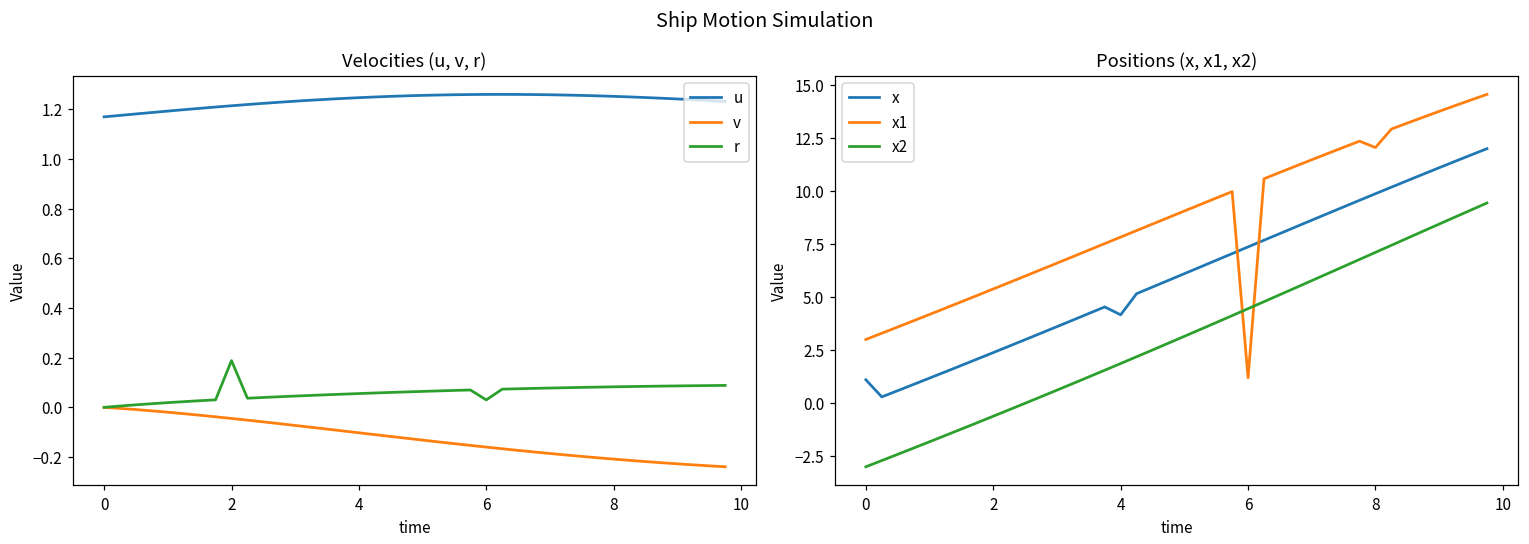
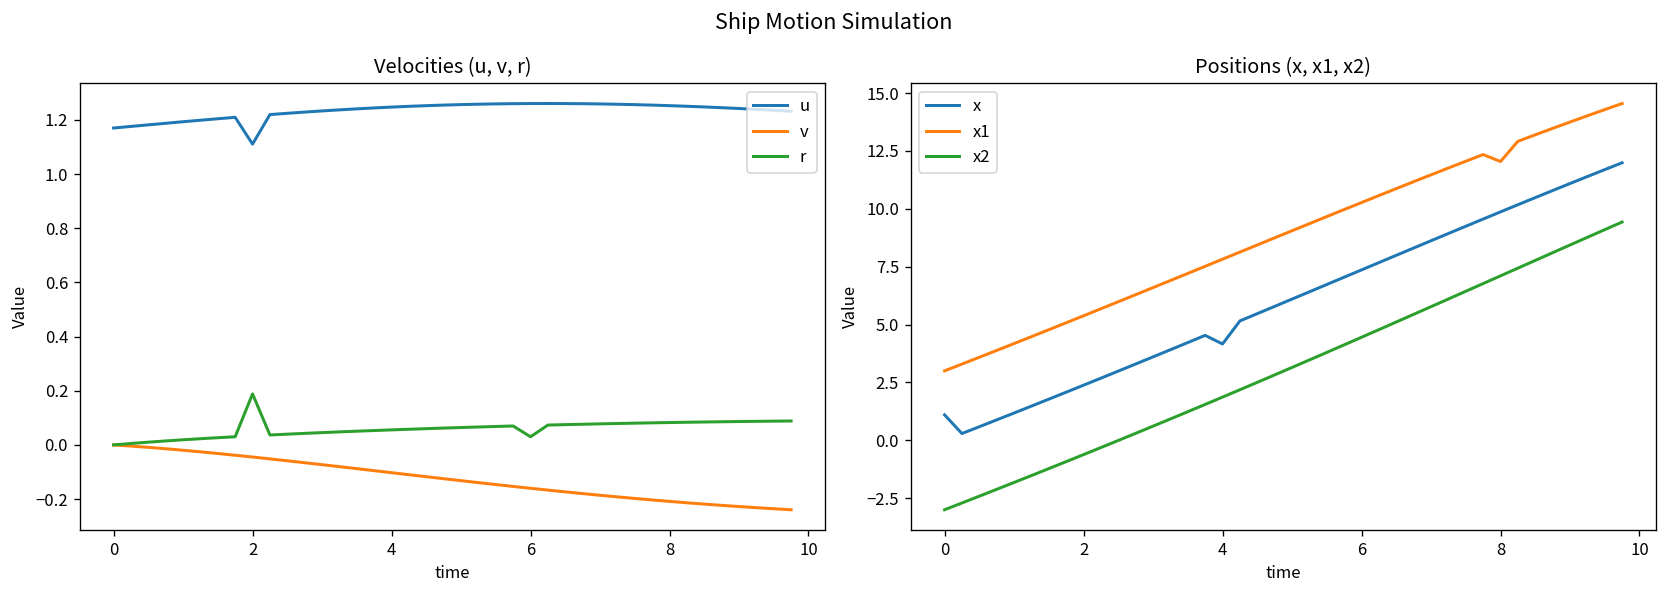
  {
    "Velocities (u, v, r)": {
      "u": {
        "0": 1.17,
-       "2": 1.21,
+       "2": 1.11,
        "4": 1.25,
        "6": 1.26,
        "8": 1.25
      },
      "v": {
        "2": -0.04,
        "4": -0.10,
        "6": -0.16,
        "8": -0.21
      },
      "r": {
        "2": 0.19,
        "4": 0.06,
        "6": 0.03,
        "8": 0.08
      }
    },
    "Positions (x, x1, x2)": {
      "x": {
        "0": 1.1,
        "2": 2.4,
        "4": 4.2,
        "6": 7.4,
        "8": 9.9
      },
      "x1": {
        "0": 3.0,
        "2": 5.4,
        "4": 7.8,
-       "6": 1.2,
+       "6": 10.3,
        "8": 12.0
      },
      "x2": {
        "0": -3.0,
        "2": -0.6,
        "4": 1.9,
        "6": 4.5,
        "8": 7.1
      }
    }
  }
